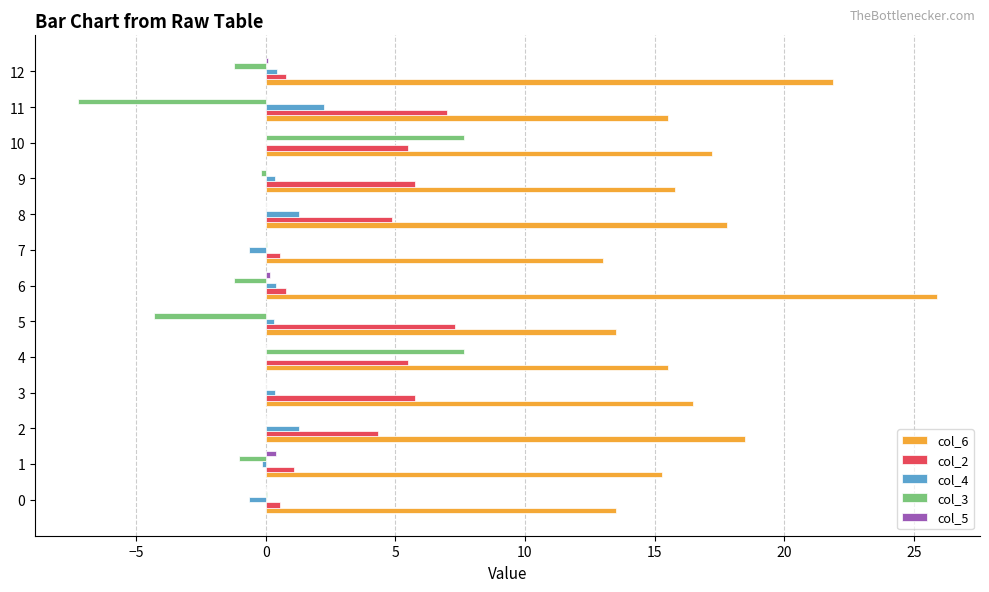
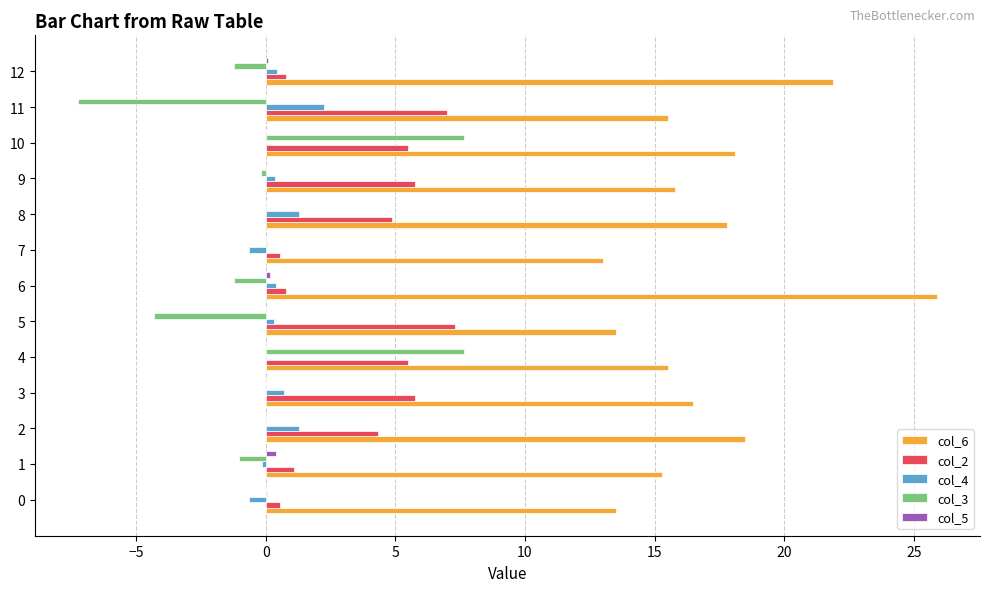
  {
    "col_6": {
      "12": 21.9,
      "11": 15.5,
-     "10": 17.2,
+     "10": 18.1,
      "9": 15.8,
      "8": 17.8,
      "7": 13.0,
      "6": 25.9,
      "5": 13.5,
      "4": 15.5,
      "3": 16.5,
      "2": 18.5,
      "1": 15.3,
      "0": 13.5
    },
    "col_2": {
      "12": 0.8,
      "11": 7.0,
      "10": 5.5,
      "9": 5.8,
      "8": 4.9,
      "7": 0.6,
      "6": 0.8,
      "5": 7.3,
      "4": 5.5,
      "3": 5.8,
      "2": 4.3,
      "1": 1.1,
      "0": 0.6
    },
    "col_4": {
      "12": 0.4,
      "11": 2.2,
      "10": 0.0,
      "9": 0.4,
      "8": 1.3,
      "7": -0.6,
      "6": 0.4,
      "5": 0.3,
      "4": 0.0,
-     "3": 0.4,
+     "3": 0.7,
      "2": 1.3,
      "1": -0.1,
      "0": -0.6
    },
    "col_3": {
      "12": -1.2,
      "11": -7.2,
      "10": 7.7,
      "9": -0.2,
      "8": 0.0,
      "6": -1.2,
      "5": -4.3,
      "4": 7.7,
      "3": 0.0,
      "2": 0.0,
      "1": -1.0
    },
    "col_5": {
      "11": 0.0,
      "10": 0.0,
      "9": 0.0,
      "8": 0.0,
      "7": 0.0,
      "6": 0.2,
      "5": 0.0,
      "4": 0.0,
      "3": 0.0,
      "2": 0.0,
      "1": 0.4,
      "0": 0.0
    }
  }
